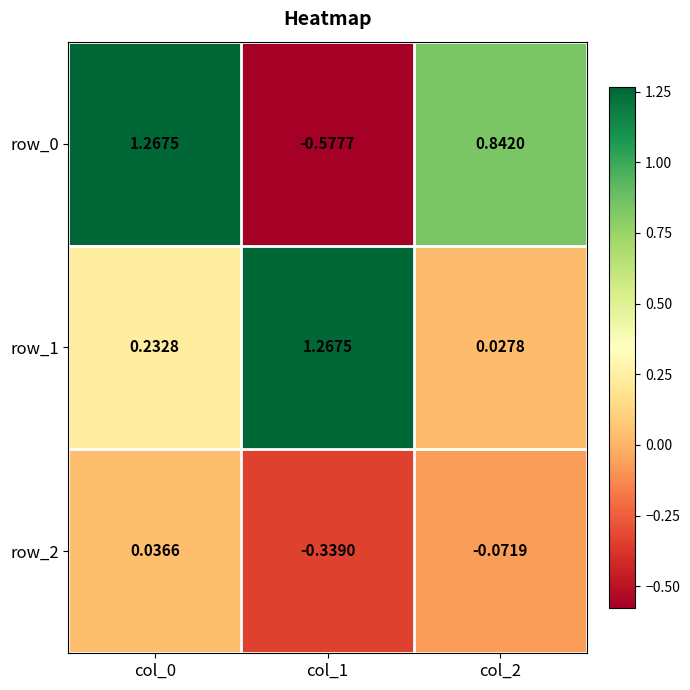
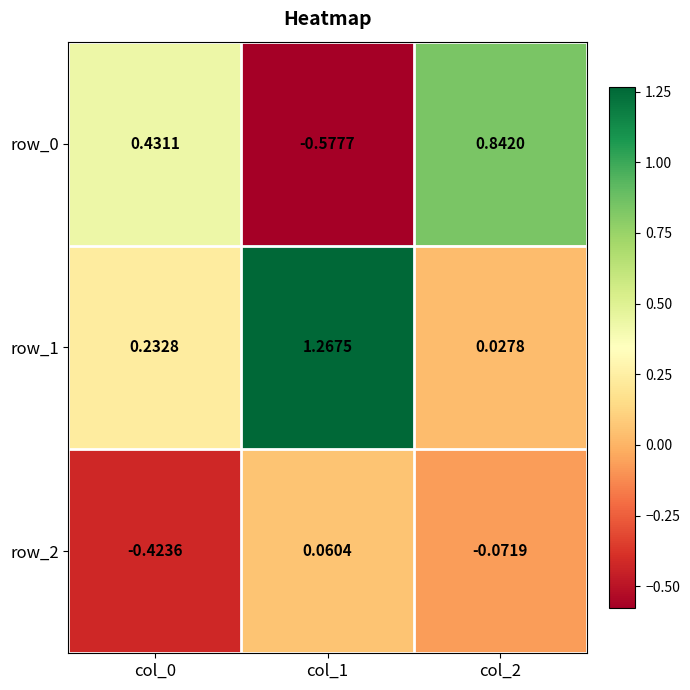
  {
    "row_0": {
-     "col_0": 1.2675,
+     "col_0": 0.4311,
      "col_1": -0.5777,
      "col_2": 0.8420
    },
    "row_1": {
      "col_0": 0.2328,
      "col_1": 1.2675,
      "col_2": 0.0278
    },
    "row_2": {
-     "col_0": 0.0366,
-     "col_1": -0.3390,
+     "col_0": -0.4236,
+     "col_1": 0.0604,
      "col_2": -0.0719
    }
  }
